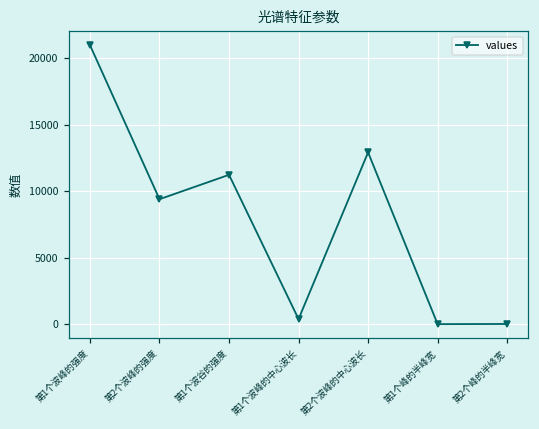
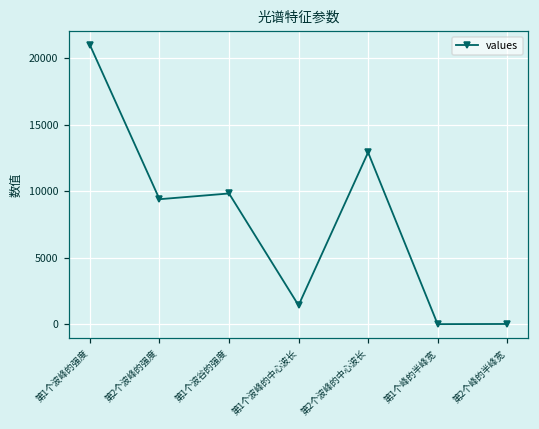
  {
    "第1个波峰的强度": 21000,
    "第2个波峰的强度": 9400,
-   "第1个波谷的强度": 11200,
-   "第1个波峰的中心波长": 400,
+   "第1个波谷的强度": 9800,
+   "第1个波峰的中心波长": 1400,
    "第2个波峰的中心波长": 12900,
    "第1个峰的半峰宽": 0,
    "第2个峰的半峰宽": 0
  }
